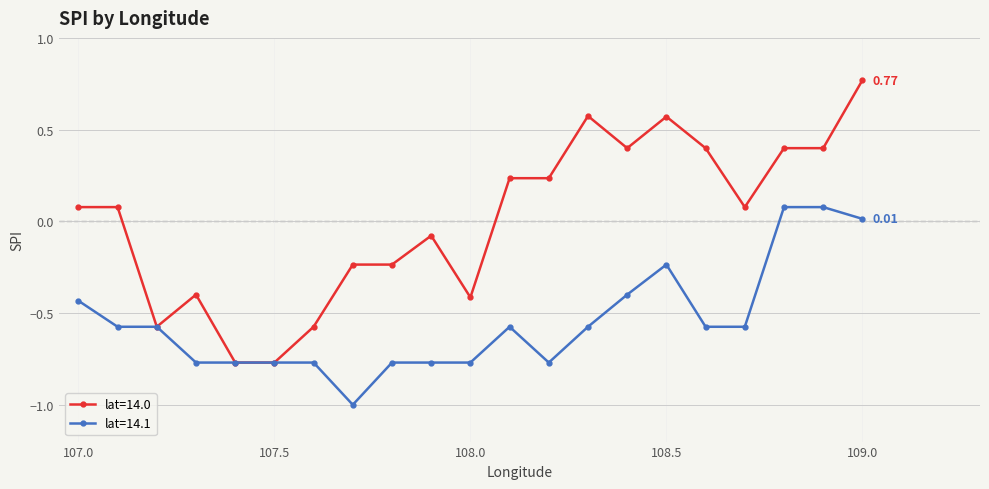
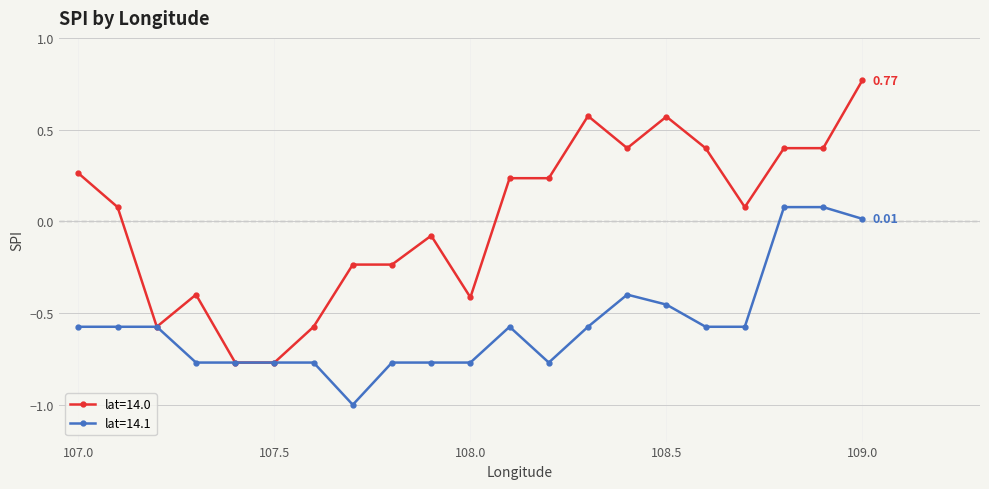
  {
    "lat=14.0": {
-     "107.0": 0.08,
+     "107.0": 0.26,
      "108.0": -0.41,
      "108.5": 0.57
    },
    "lat=14.1": {
-     "107.0": -0.43,
+     "107.0": -0.57,
      "108.0": -0.77,
-     "108.5": -0.24
+     "108.5": -0.45
    }
  }
